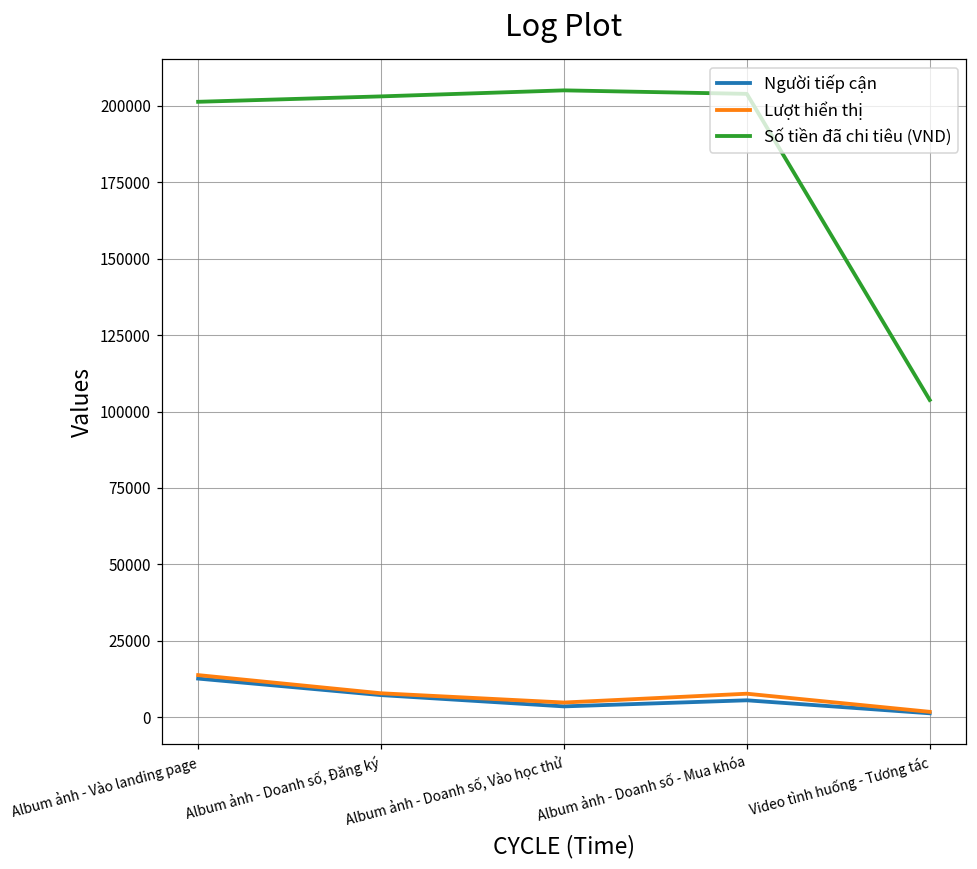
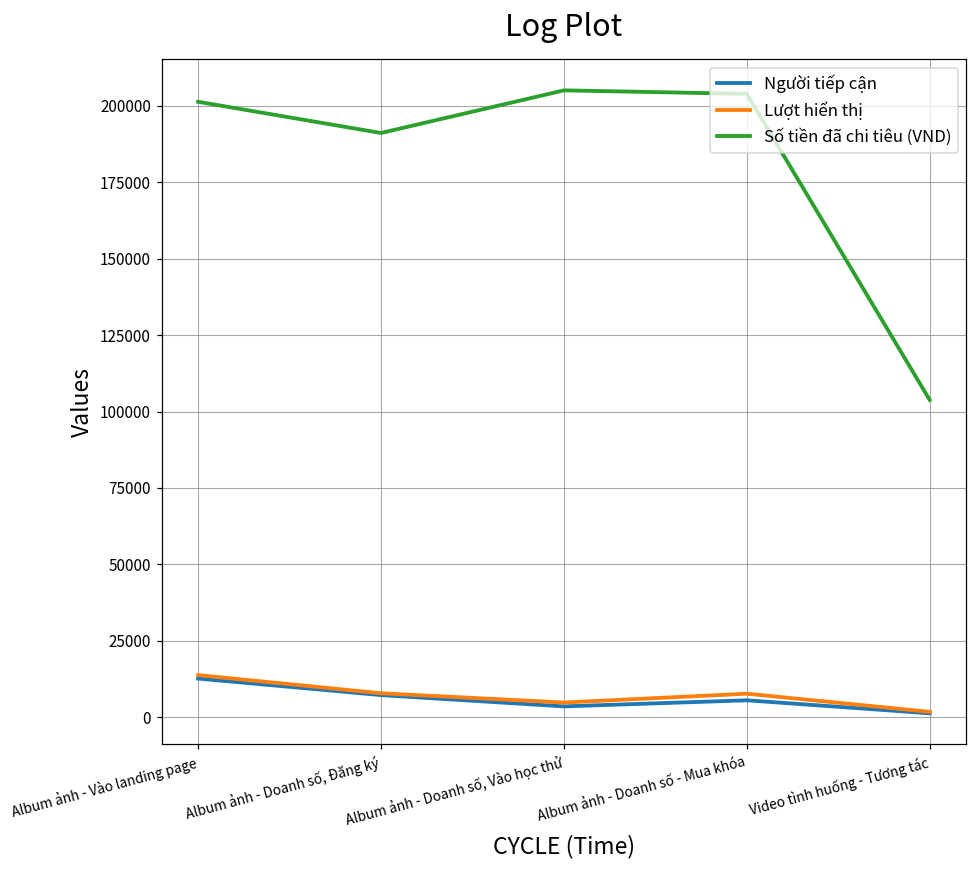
  {
    "Người tiếp cận": {
      "Album ảnh - Vào landing page": 13000,
      "Album ảnh - Doanh số, Vào học thử": 4000,
      "Album ảnh - Doanh số - Mua khóa": 5000
    },
    "Lượt hiển thị": {
      "Album ảnh - Vào landing page": 14000,
      "Album ảnh - Doanh số, Vào học thử": 5000,
      "Album ảnh - Doanh số - Mua khóa": 8000
    },
    "Số tiền đã chi tiêu (VND)": {
      "Album ảnh - Vào landing page": 201000,
-     "Album ảnh - Doanh số, Đăng ký": 203000,
+     "Album ảnh - Doanh số, Đăng ký": 191000,
      "Album ảnh - Doanh số, Vào học thử": 205000,
      "Video tình huống - Tương tác": 104000
    }
  }
